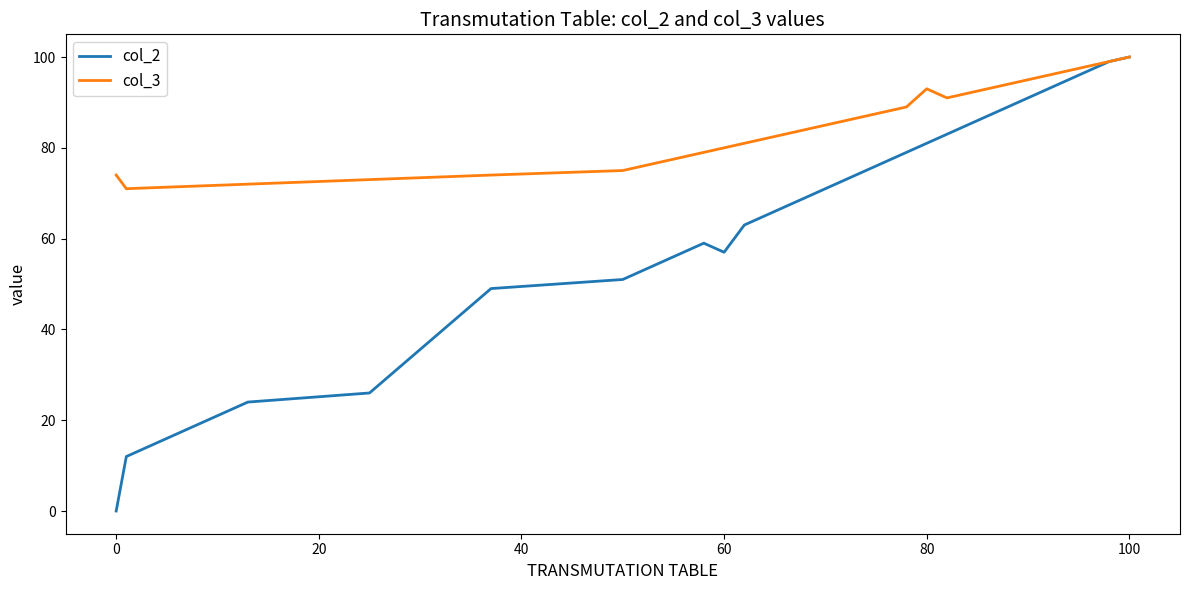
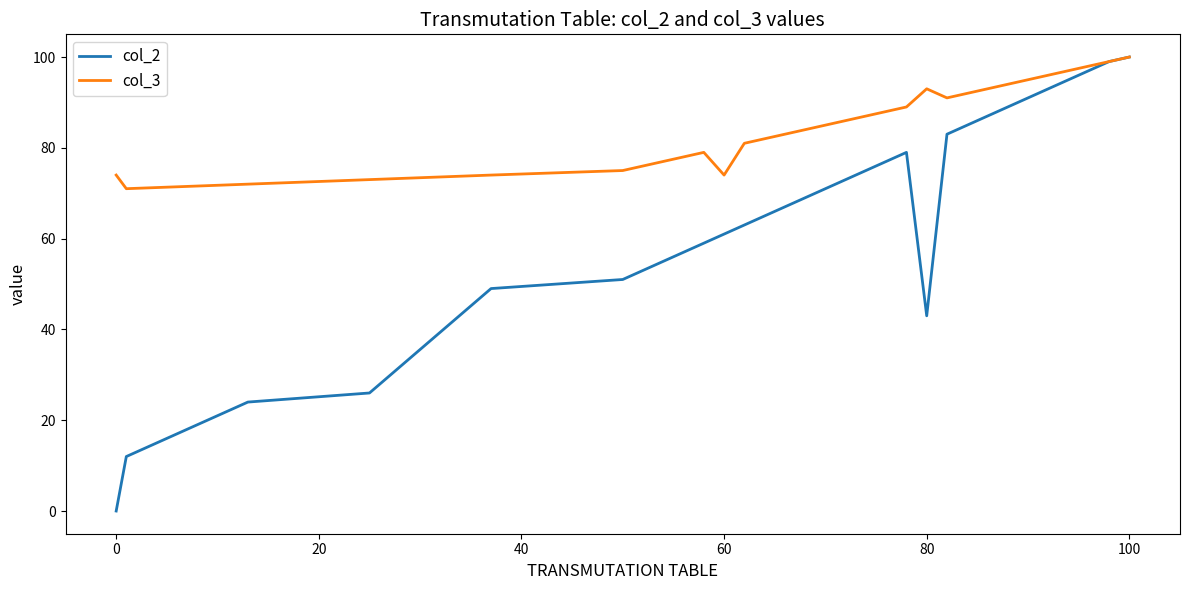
  {
    "col_2": {
      "0": 0,
-     "60": 57,
-     "80": 81
+     "60": 61,
+     "80": 43
    },
    "col_3": {
      "0": 74,
-     "60": 80,
+     "60": 74,
      "80": 93
    }
  }
